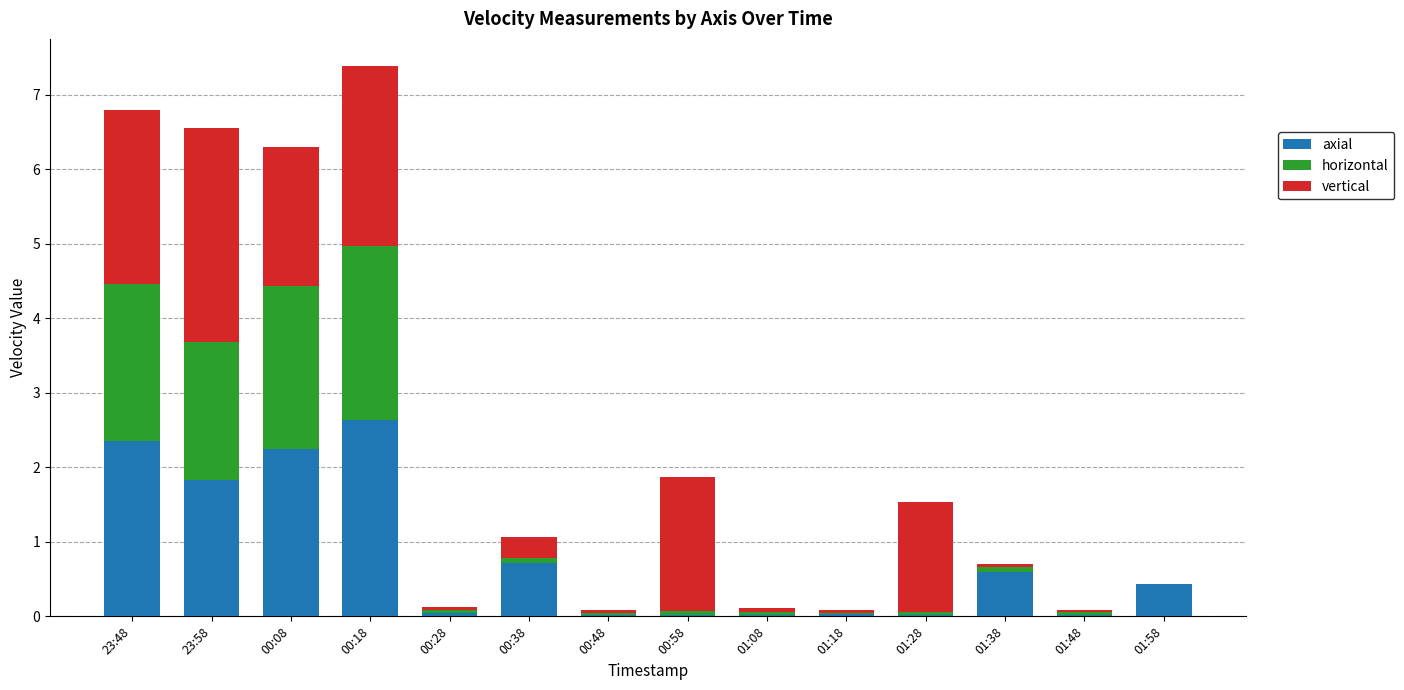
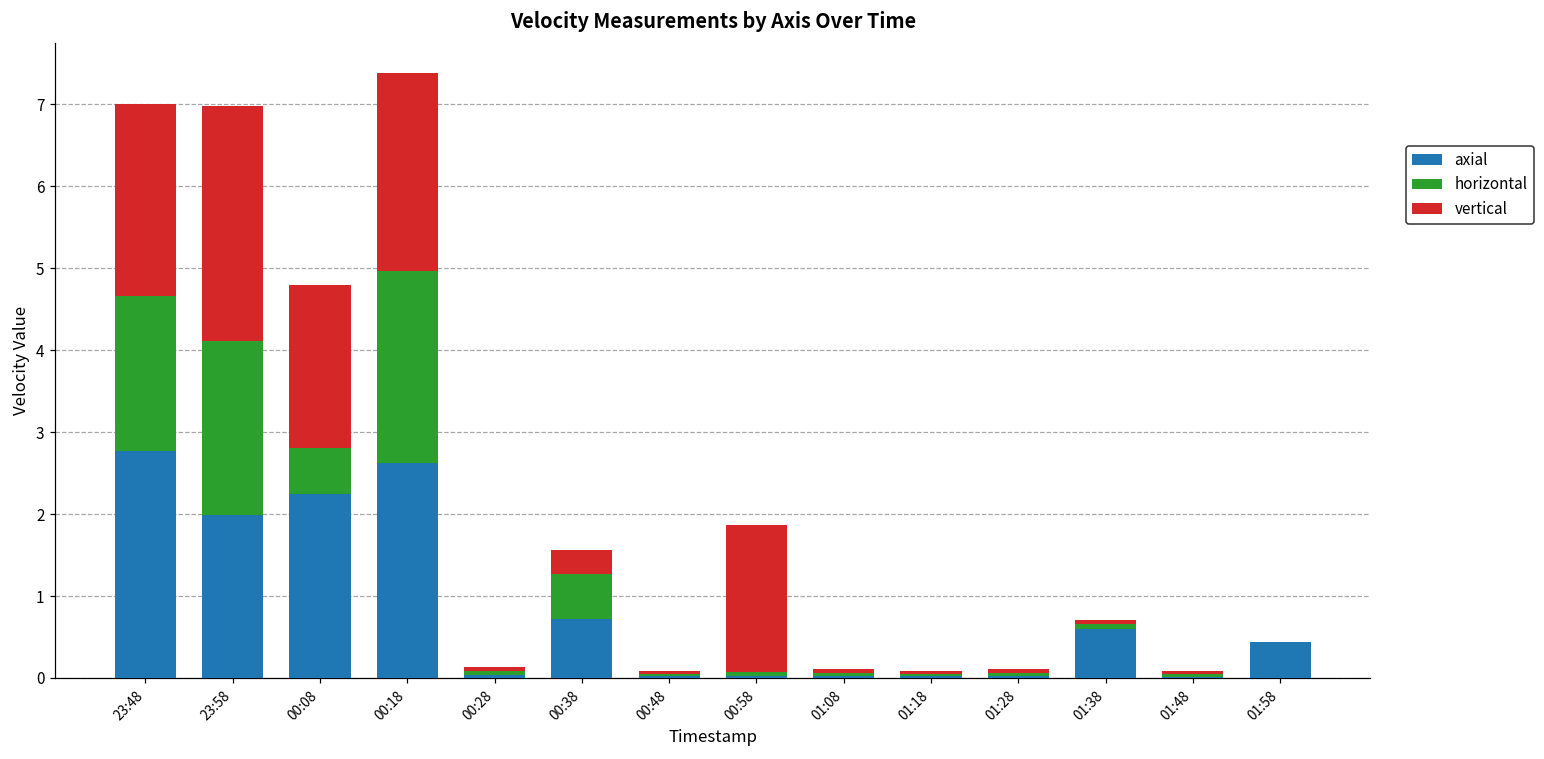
  {
    "axial": {
-     "23:48": 2.4,
-     "23:58": 1.8,
+     "23:48": 2.8,
+     "23:58": 2.0,
      "00:08": 2.2,
      "00:18": 2.6,
      "00:28": 0.0,
      "00:38": 0.7,
      "01:38": 0.6,
      "01:58": 0.4
    },
    "horizontal": {
-     "23:48": 2.1,
-     "23:58": 1.8,
-     "00:08": 2.2,
+     "23:48": 1.9,
+     "23:58": 2.1,
+     "00:08": 0.6,
      "00:18": 2.3,
      "00:28": 0.0,
-     "00:38": 0.1,
+     "00:38": 0.5,
      "00:58": 0.1,
      "01:08": 0.0,
      "01:28": 0.0,
      "01:38": 0.1,
      "01:48": 0.0,
      "01:58": 0.0
    },
    "vertical": {
      "23:48": 2.3,
      "23:58": 2.9,
-     "00:08": 1.9,
+     "00:08": 2.0,
      "00:18": 2.4,
      "00:28": 0.0,
      "00:38": 0.3,
      "00:48": 0.0,
      "00:58": 1.8,
      "01:08": 0.0,
      "01:18": 0.0,
-     "01:28": 1.5,
+     "01:28": 0.1,
      "01:38": 0.0,
      "01:48": 0.0,
      "01:58": 0.0
    }
  }
